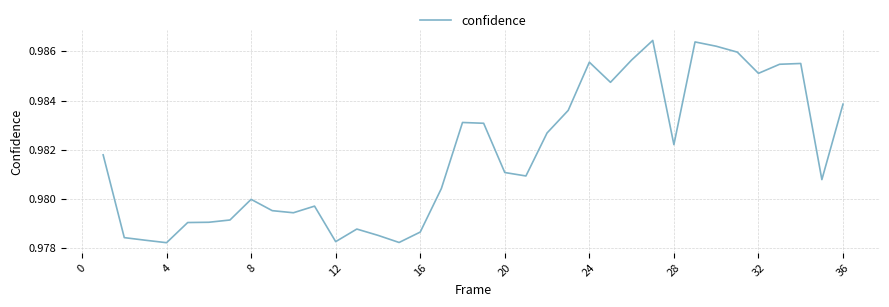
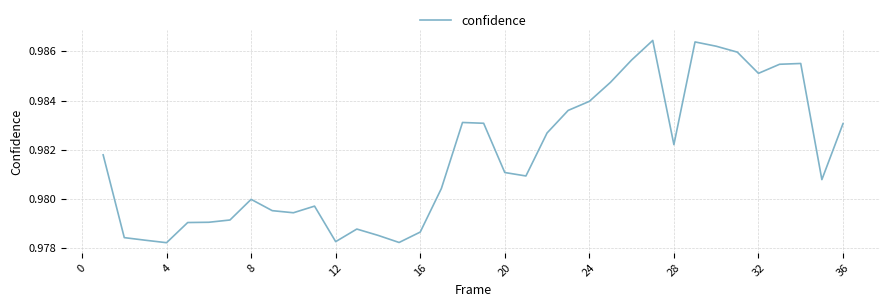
  {
    "4": 0.9782,
    "8": 0.9800,
    "12": 0.9783,
    "16": 0.9787,
    "20": 0.9811,
-   "24": 0.9856,
+   "24": 0.9840,
    "28": 0.9822,
    "32": 0.9851,
-   "36": 0.9839
+   "36": 0.9831
  }
